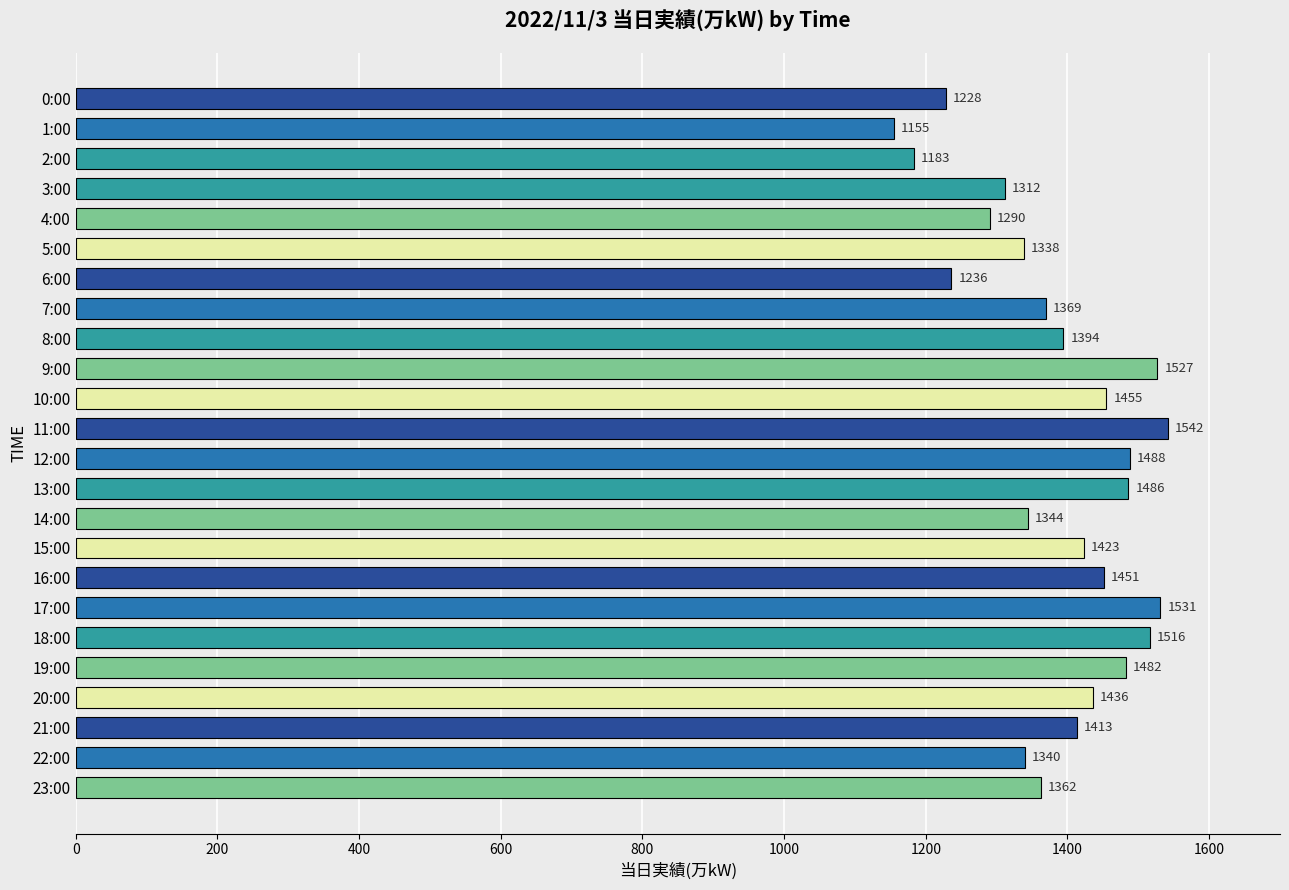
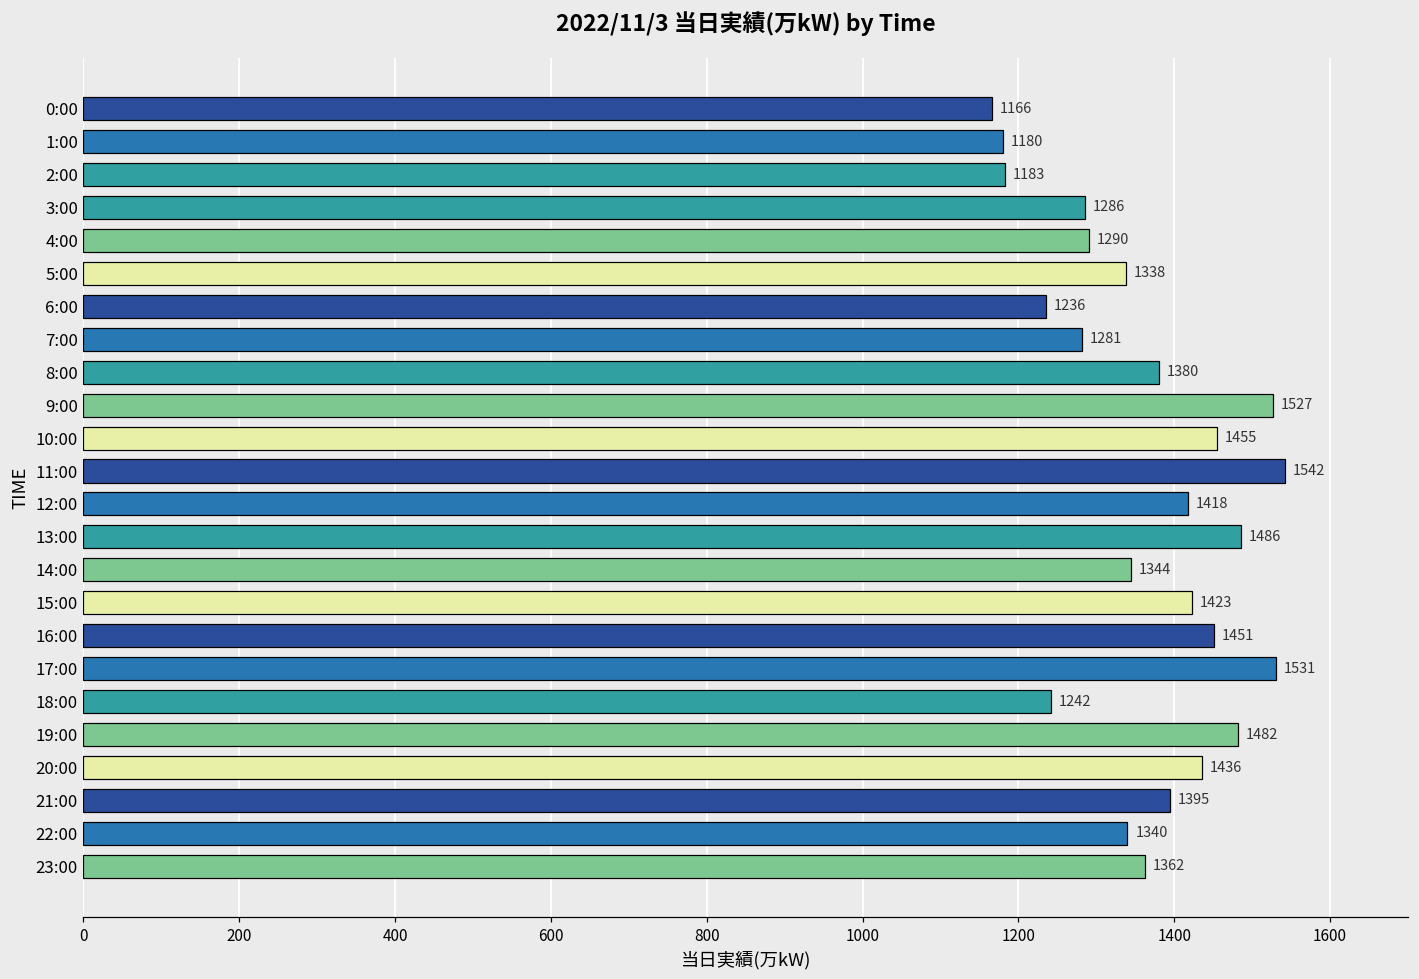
  {
-   "0:00": 1228,
-   "1:00": 1155,
+   "0:00": 1166,
+   "1:00": 1180,
    "2:00": 1183,
-   "3:00": 1312,
+   "3:00": 1286,
    "4:00": 1290,
    "5:00": 1338,
    "6:00": 1236,
-   "7:00": 1369,
-   "8:00": 1394,
+   "7:00": 1281,
+   "8:00": 1380,
    "9:00": 1527,
    "10:00": 1455,
    "11:00": 1542,
-   "12:00": 1488,
+   "12:00": 1418,
    "13:00": 1486,
    "14:00": 1344,
    "15:00": 1423,
    "16:00": 1451,
    "17:00": 1531,
-   "18:00": 1516,
+   "18:00": 1242,
    "19:00": 1482,
    "20:00": 1436,
-   "21:00": 1413,
+   "21:00": 1395,
    "22:00": 1340,
    "23:00": 1362
  }
